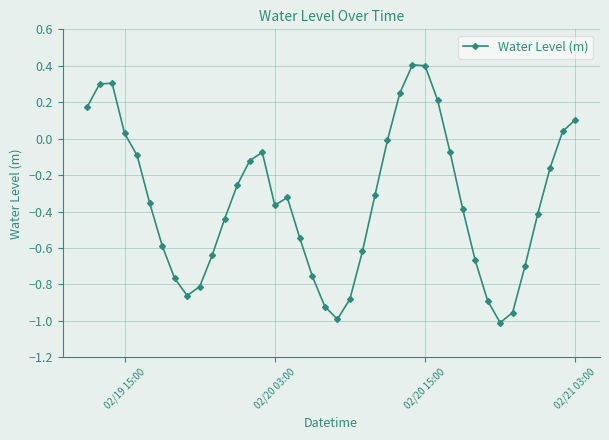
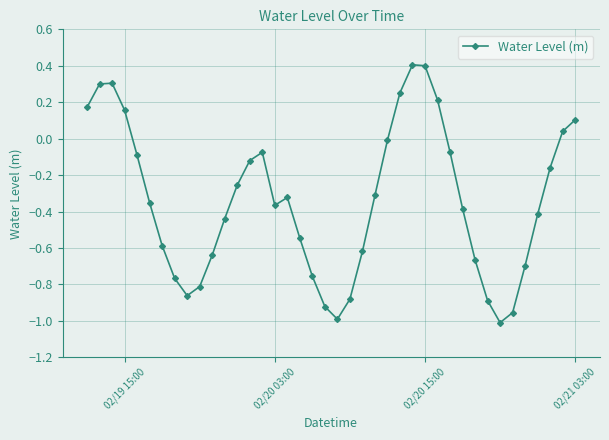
  {
-   "02/19 15:00": 0.03,
+   "02/19 15:00": 0.16,
    "02/20 03:00": -0.37,
    "02/20 15:00": 0.40,
    "02/21 03:00": 0.10
  }
